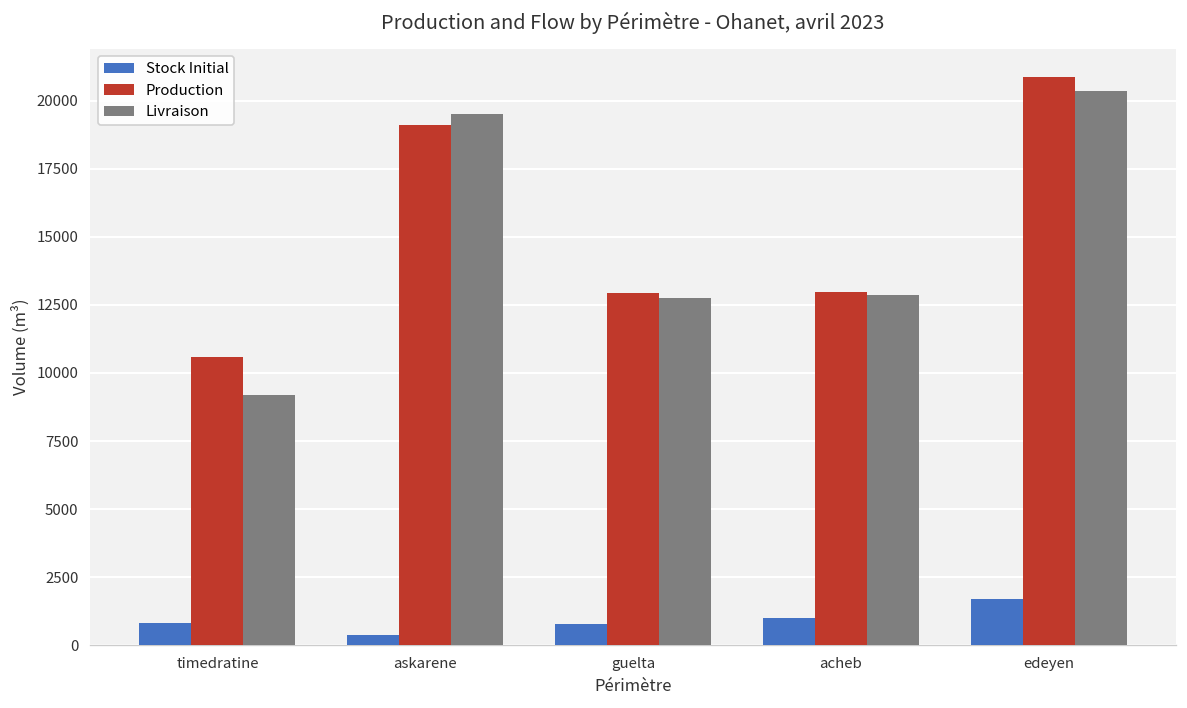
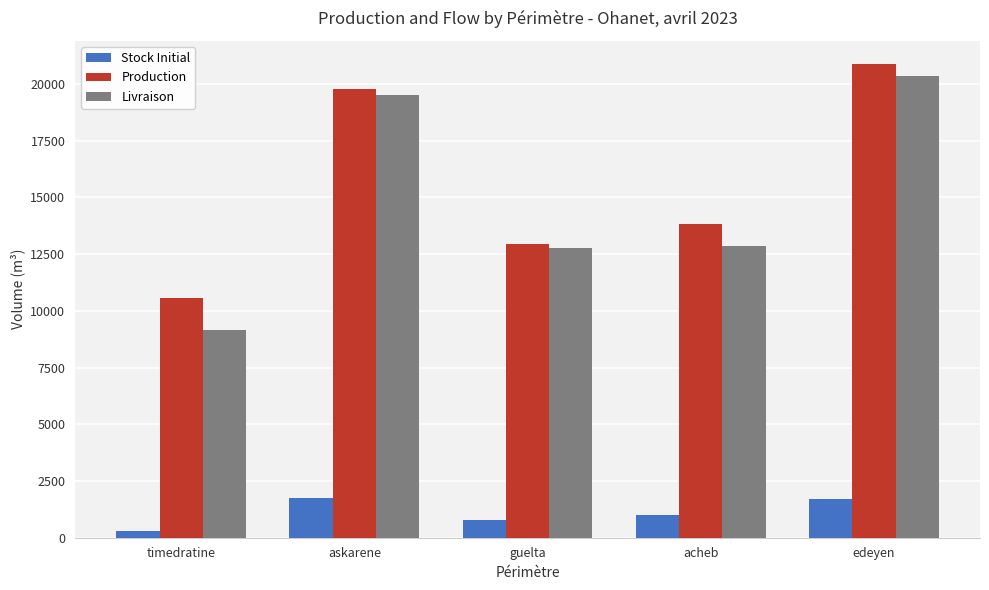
  {
    "Stock Initial": {
-     "timedratine": 800,
-     "askarene": 400,
+     "timedratine": 300,
+     "askarene": 1800,
      "guelta": 800,
      "acheb": 1000,
      "edeyen": 1700
    },
    "Production": {
      "timedratine": 10600,
-     "askarene": 19100,
+     "askarene": 19800,
      "guelta": 12900,
-     "acheb": 13000,
+     "acheb": 13800,
      "edeyen": 20900
    },
    "Livraison": {
      "timedratine": 9200,
      "askarene": 19500,
      "guelta": 12700,
      "acheb": 12900,
      "edeyen": 20400
    }
  }
